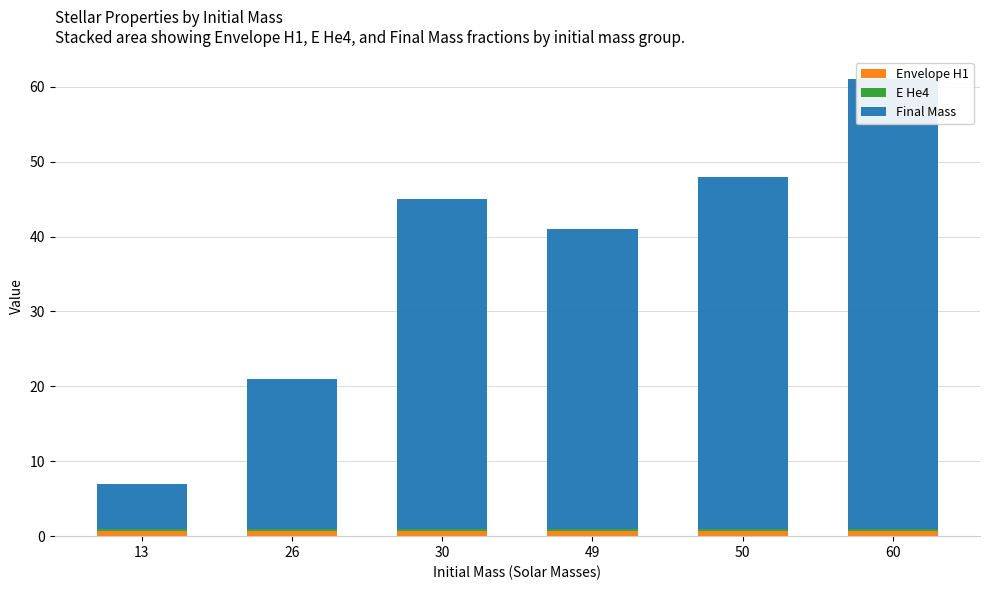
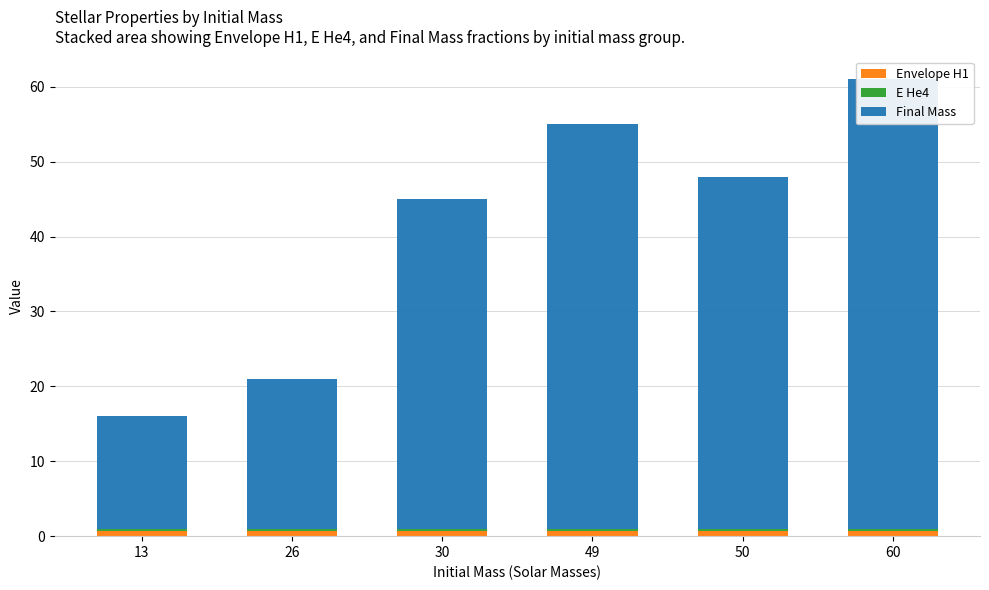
  {
    "Envelope H1": {
      "13": 1,
      "26": 1,
      "30": 1,
      "49": 1,
      "50": 1,
      "60": 1
    },
    "E He4": {
      "60": 0
    },
    "Final Mass": {
-     "13": 6,
+     "13": 15,
      "26": 20,
      "30": 44,
-     "49": 40,
+     "49": 54,
      "50": 47
    }
  }
